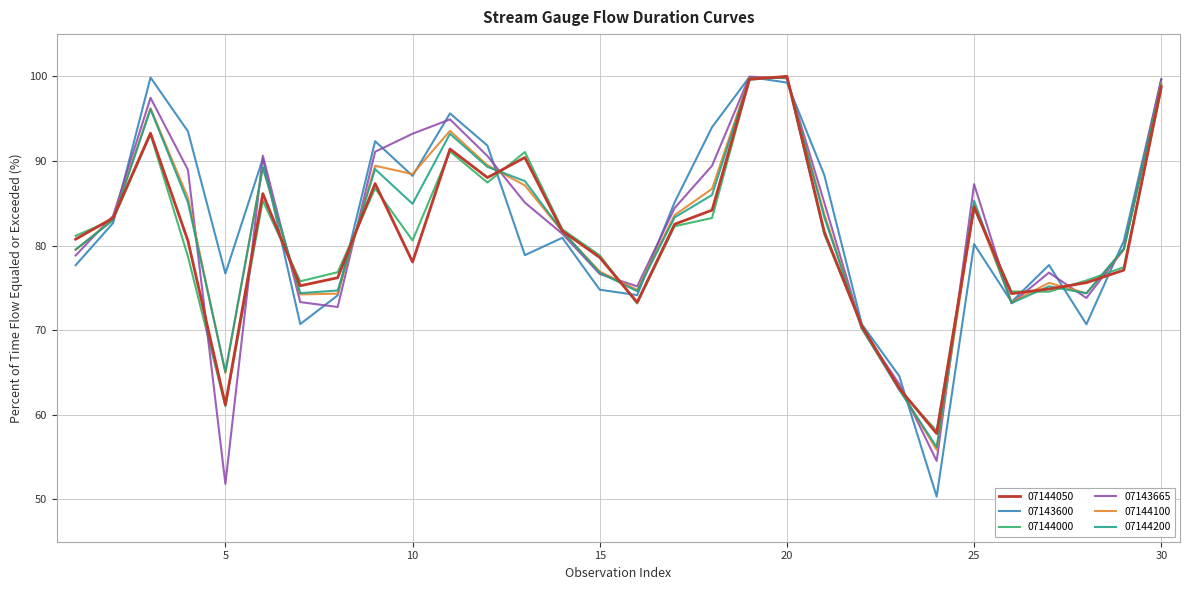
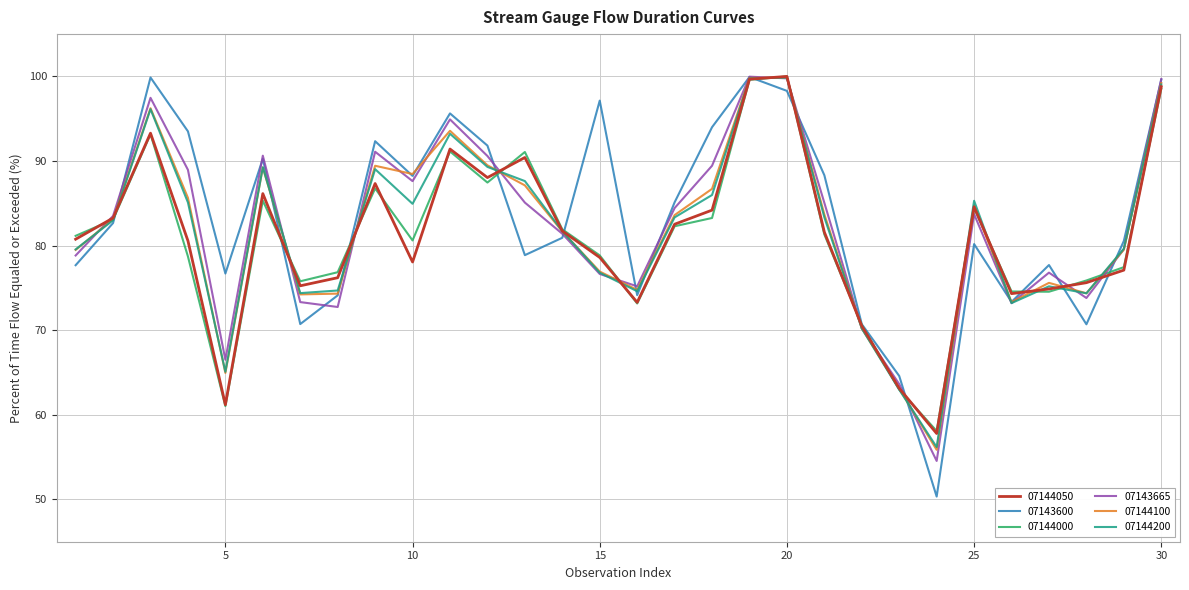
  {
    "07144050": {
      "10": 78
    },
    "07143600": {
      "5": 77,
-     "15": 75,
-     "20": 99,
+     "15": 97,
+     "20": 98,
      "25": 80
    },
    "07143665": {
-     "5": 52,
-     "10": 93,
-     "25": 87
+     "5": 67,
+     "10": 88,
+     "25": 84
    }
  }
